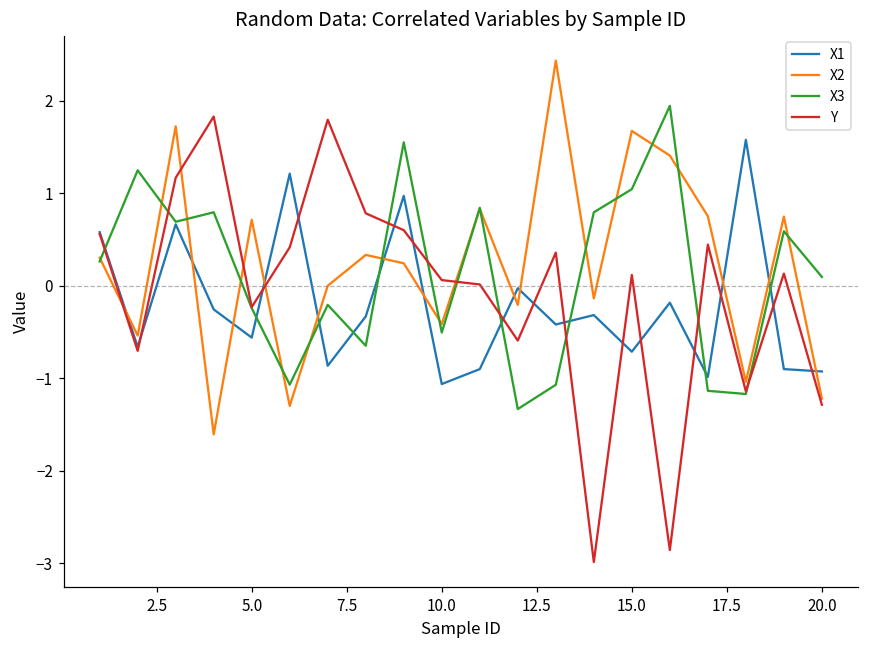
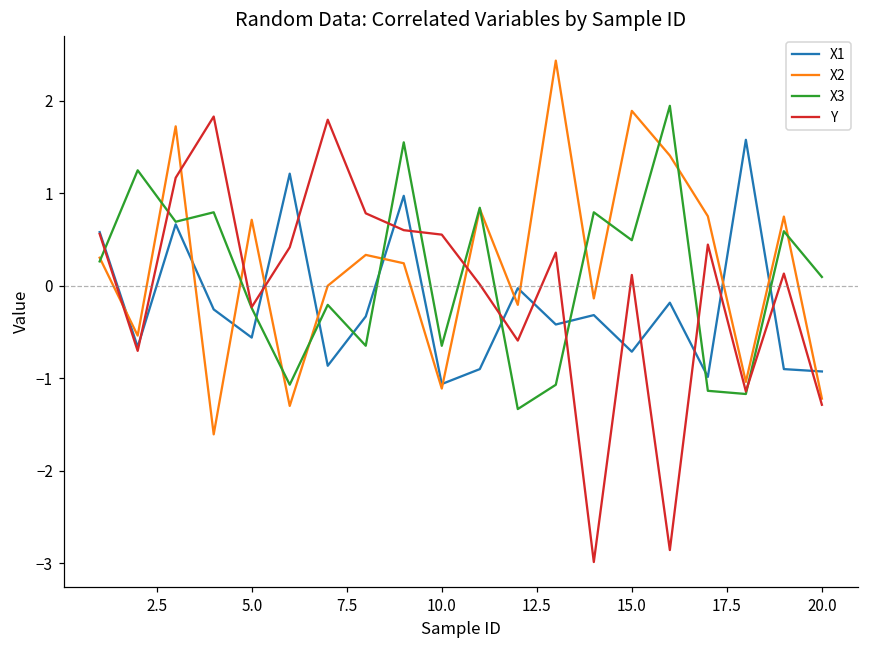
  {
    "X1": {
      "5.0": -0.6,
      "10.0": -1.1,
      "15.0": -0.7,
      "20.0": -0.9
    },
    "X2": {
      "5.0": 0.7,
-     "10.0": -0.4,
-     "15.0": 1.7,
+     "10.0": -1.1,
+     "15.0": 1.9,
      "20.0": -1.2
    },
    "X3": {
-     "10.0": -0.5,
-     "15.0": 1.0,
+     "10.0": -0.7,
+     "15.0": 0.5,
      "20.0": 0.1
    },
    "Y": {
-     "10.0": 0.1,
+     "10.0": 0.6,
      "15.0": 0.1,
      "20.0": -1.3
    }
  }
